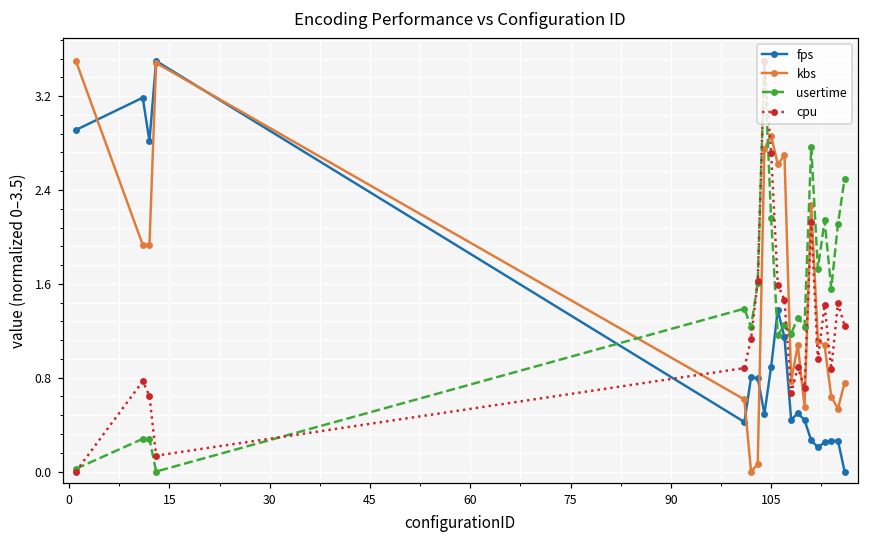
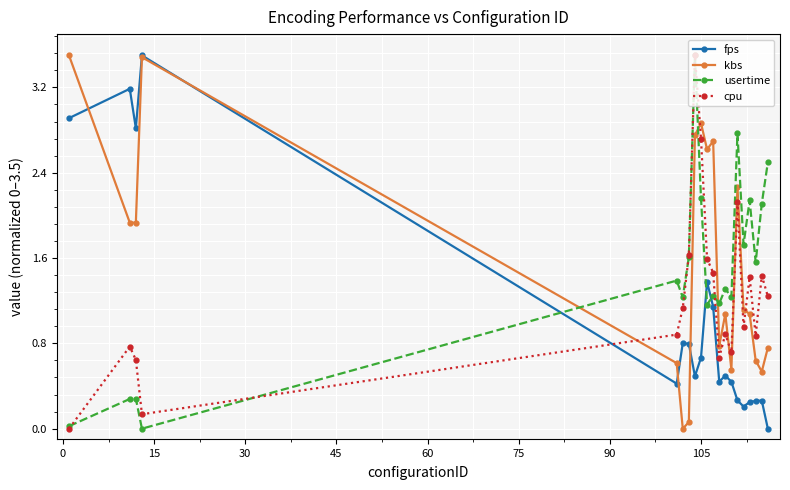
  {
    "fps": {
-     "105": 0.89
+     "105": 0.67
    },
    "kbs": {
      "105": 2.86
    },
    "usertime": {
      "105": 2.16
    },
    "cpu": {
      "105": 2.72
    }
  }
